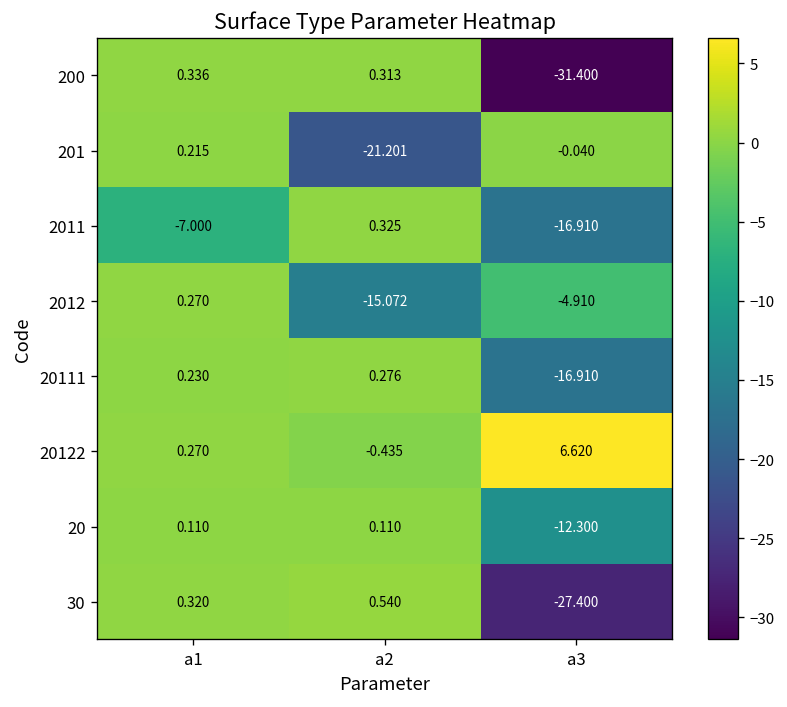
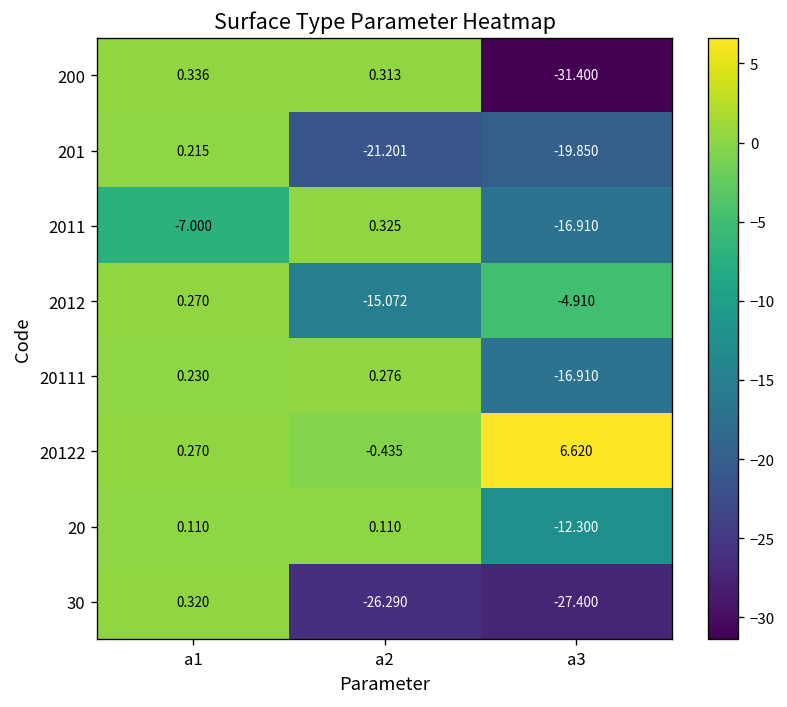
  {
    "200": {
      "a1": 0.336,
      "a2": 0.313,
      "a3": -31.400
    },
    "201": {
      "a1": 0.215,
      "a2": -21.201,
-     "a3": -0.040
+     "a3": -19.850
    },
    "2011": {
      "a1": -7.000,
      "a2": 0.325,
      "a3": -16.910
    },
    "2012": {
      "a1": 0.270,
      "a2": -15.072,
      "a3": -4.910
    },
    "20111": {
      "a1": 0.230,
      "a2": 0.276,
      "a3": -16.910
    },
    "20122": {
      "a1": 0.270,
      "a2": -0.435,
      "a3": 6.620
    },
    "20": {
      "a1": 0.110,
      "a2": 0.110,
      "a3": -12.300
    },
    "30": {
      "a1": 0.320,
-     "a2": 0.540,
+     "a2": -26.290,
      "a3": -27.400
    }
  }
